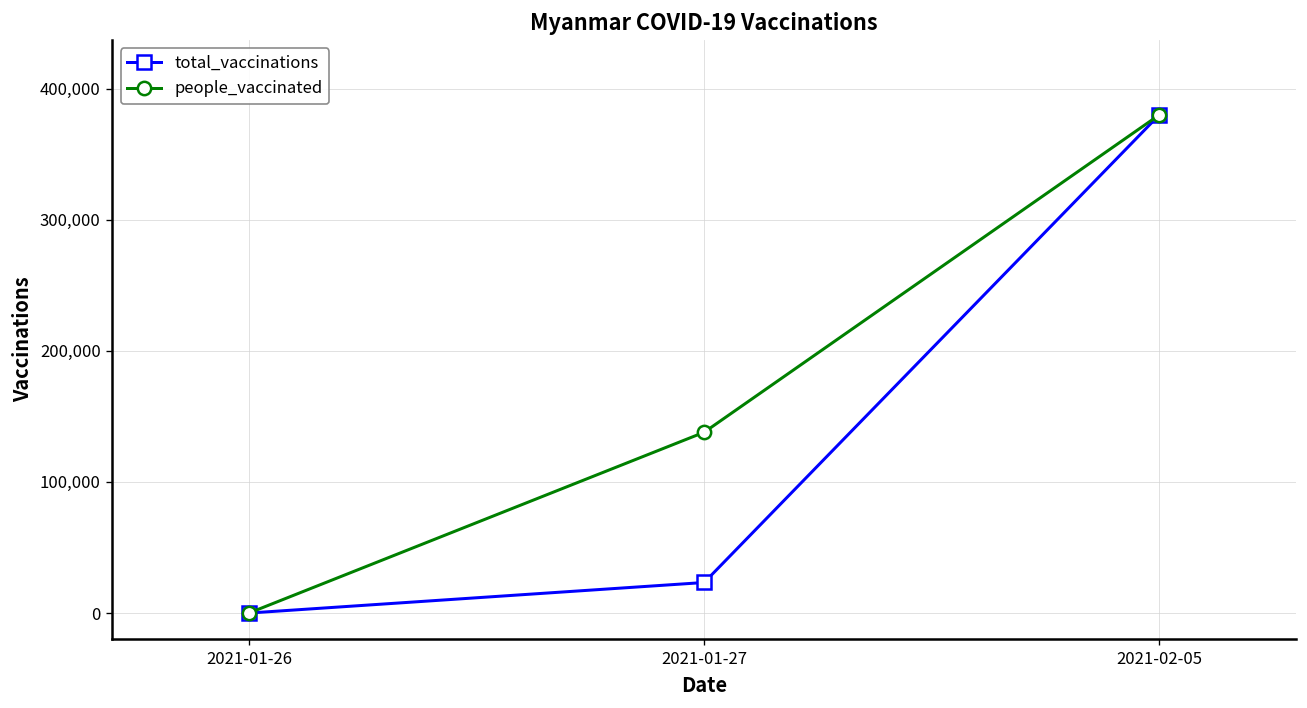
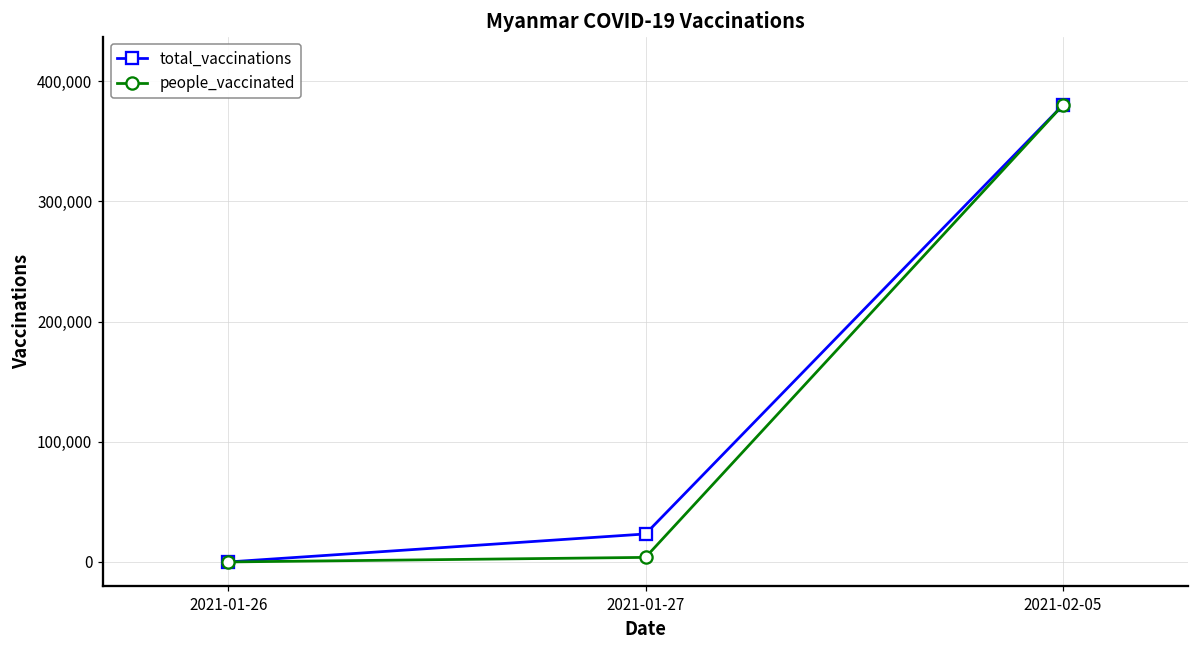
  {
    "total_vaccinations": {
      "2021-01-27": "23,000"
    },
    "people_vaccinated": {
-     "2021-01-27": "138,000"
+     "2021-01-27": "4,000"
    }
  }
